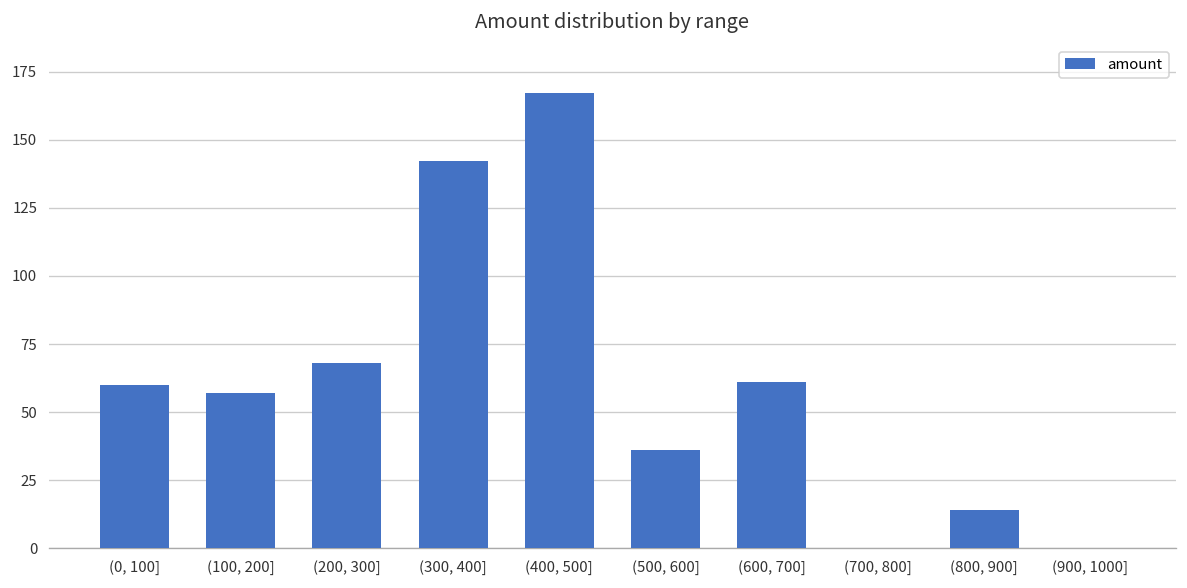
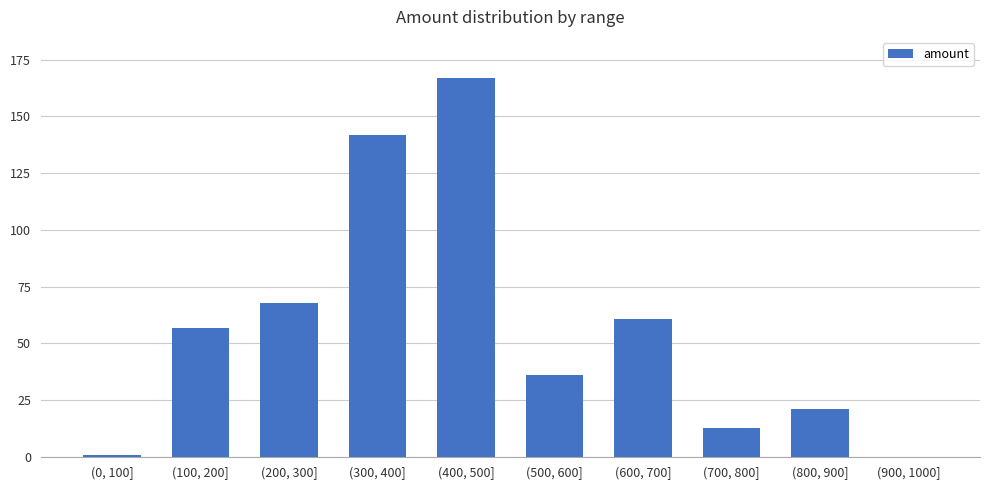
  {
-   "(0, 100]": 60,
+   "(0, 100]": 1,
    "(100, 200]": 57,
    "(200, 300]": 68,
    "(300, 400]": 142,
    "(400, 500]": 167,
    "(500, 600]": 36,
    "(600, 700]": 61,
-   "(700, 800]": 0,
-   "(800, 900]": 14,
+   "(700, 800]": 13,
+   "(800, 900]": 21,
    "(900, 1000]": 0
  }
